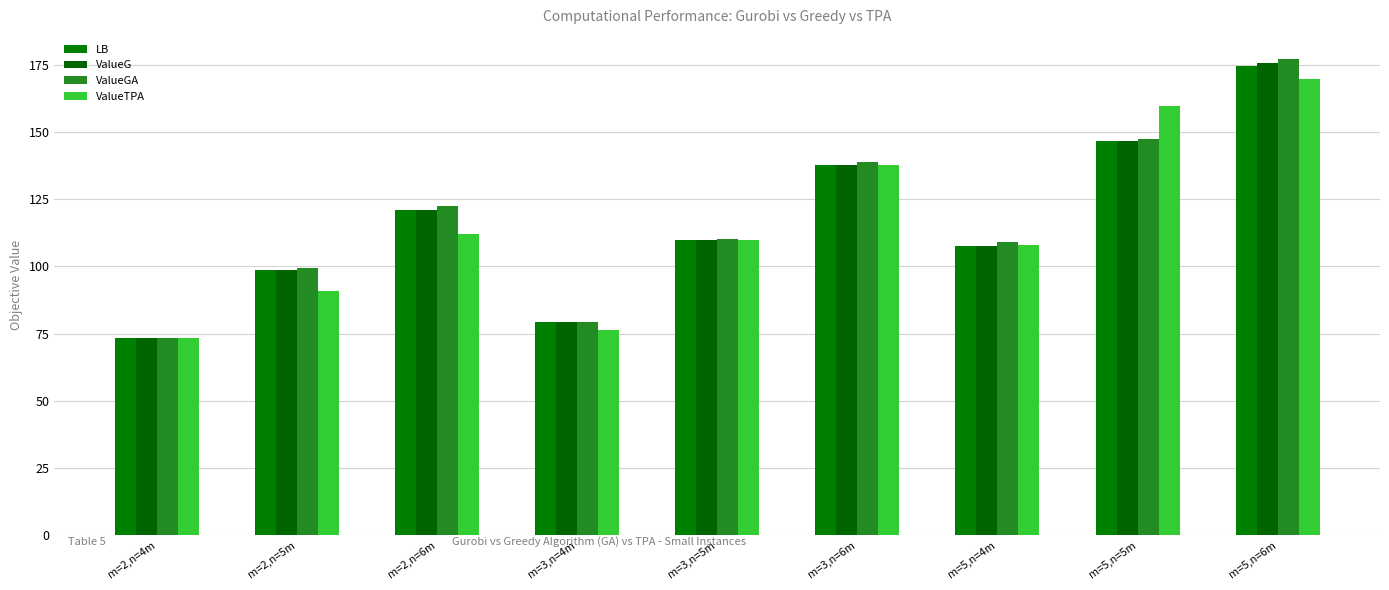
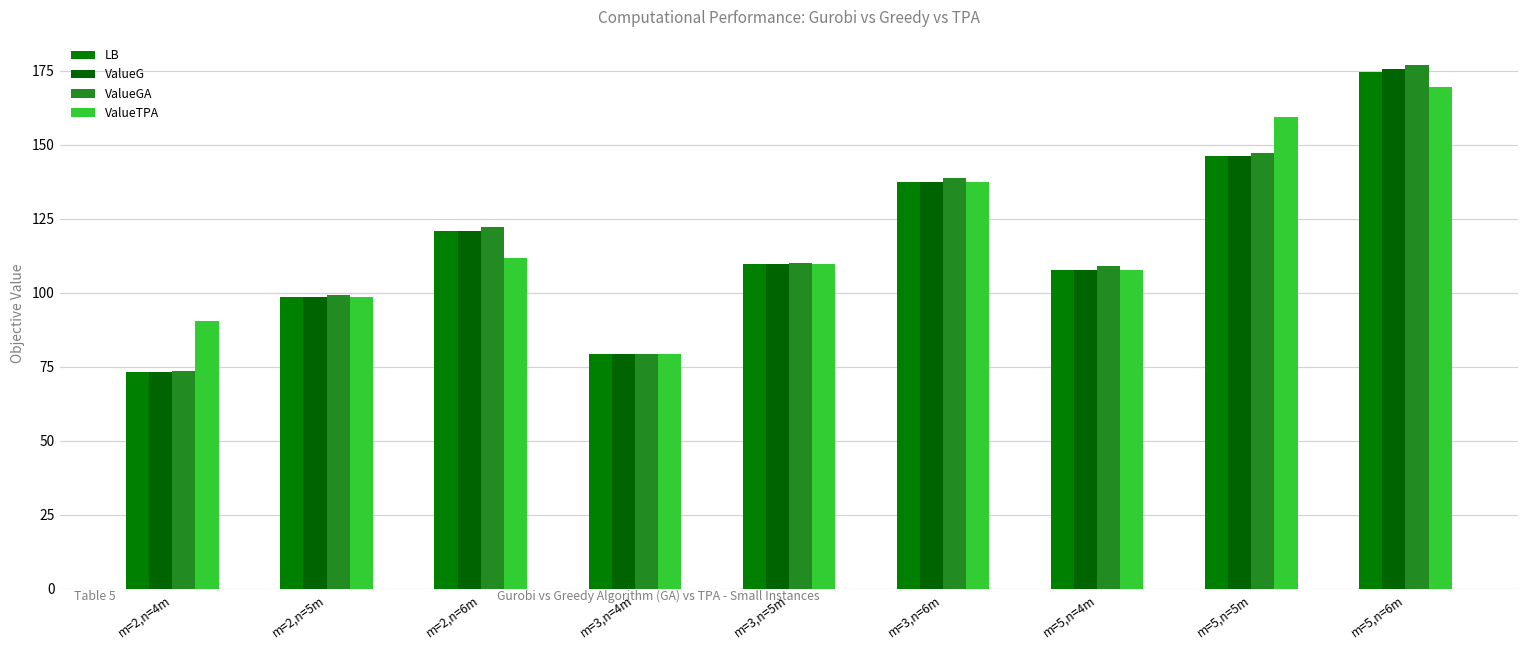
  {
    "ValueTPA": {
-     "m=2,n=4m": 73,
-     "m=2,n=5m": 91,
+     "m=2,n=4m": 91,
+     "m=2,n=5m": 99,
      "m=2,n=6m": 112,
-     "m=3,n=4m": 76,
+     "m=3,n=4m": 79,
      "m=3,n=5m": 110,
      "m=3,n=6m": 138,
      "m=5,n=4m": 108,
      "m=5,n=5m": 160,
      "m=5,n=6m": 170
    }
  }
